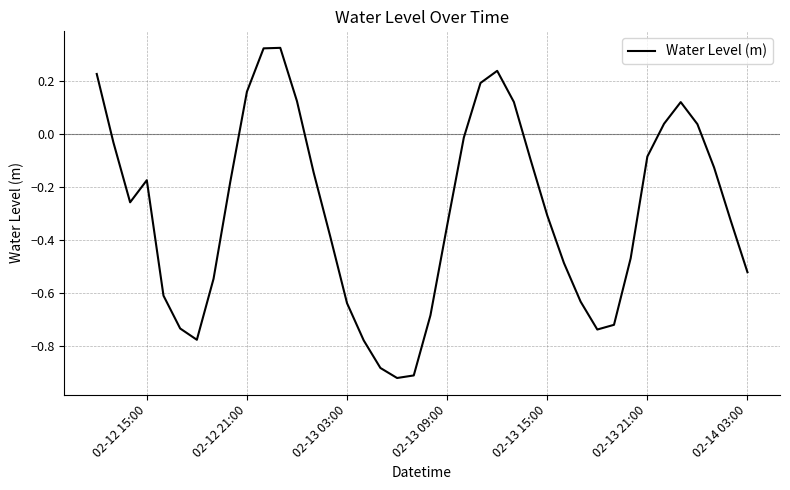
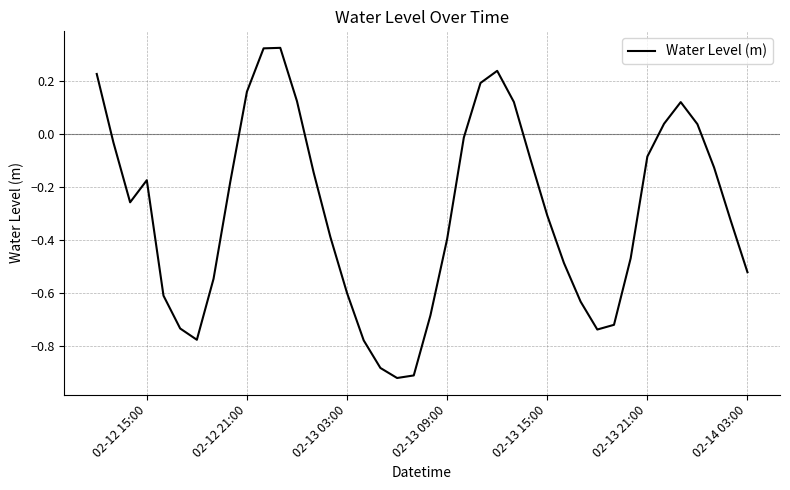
  {
    "02-12 15:00": -0.17,
    "02-12 21:00": 0.16,
-   "02-13 03:00": -0.64,
-   "02-13 09:00": -0.35,
+   "02-13 03:00": -0.60,
+   "02-13 09:00": -0.40,
    "02-13 15:00": -0.31,
    "02-13 21:00": -0.09,
    "02-14 03:00": -0.52
  }
